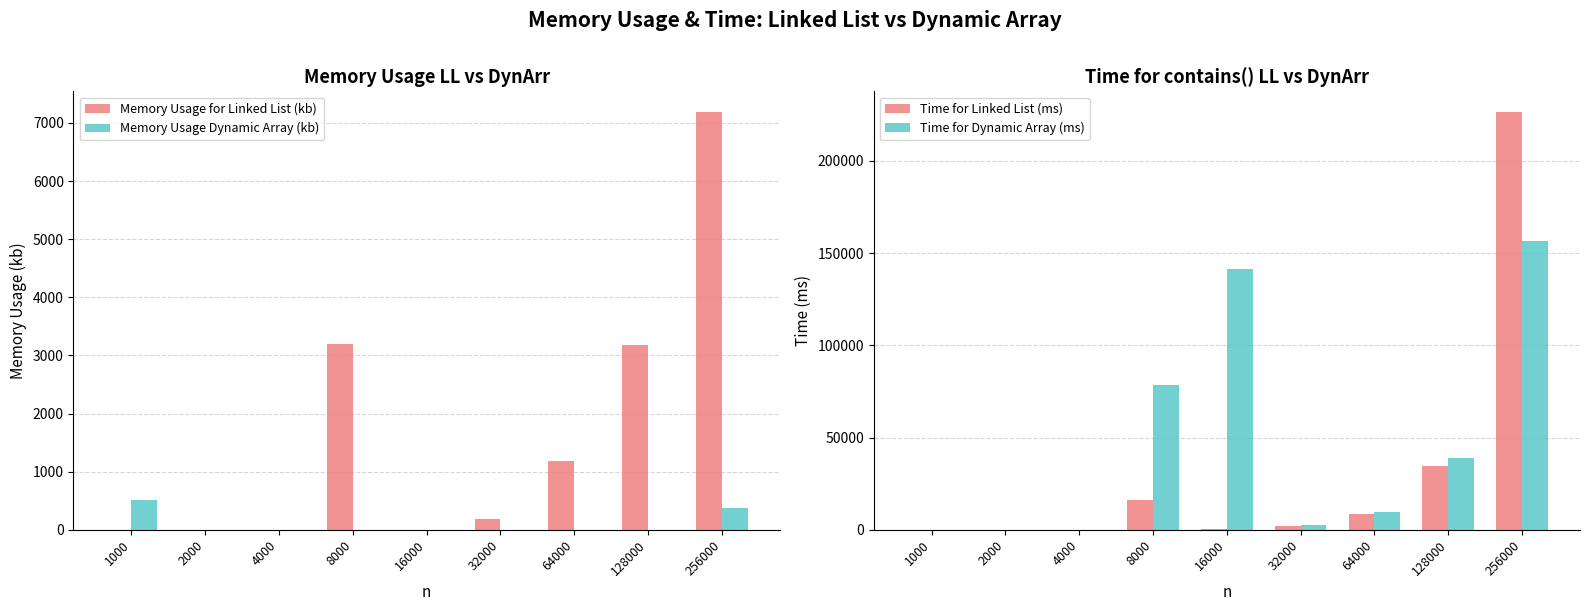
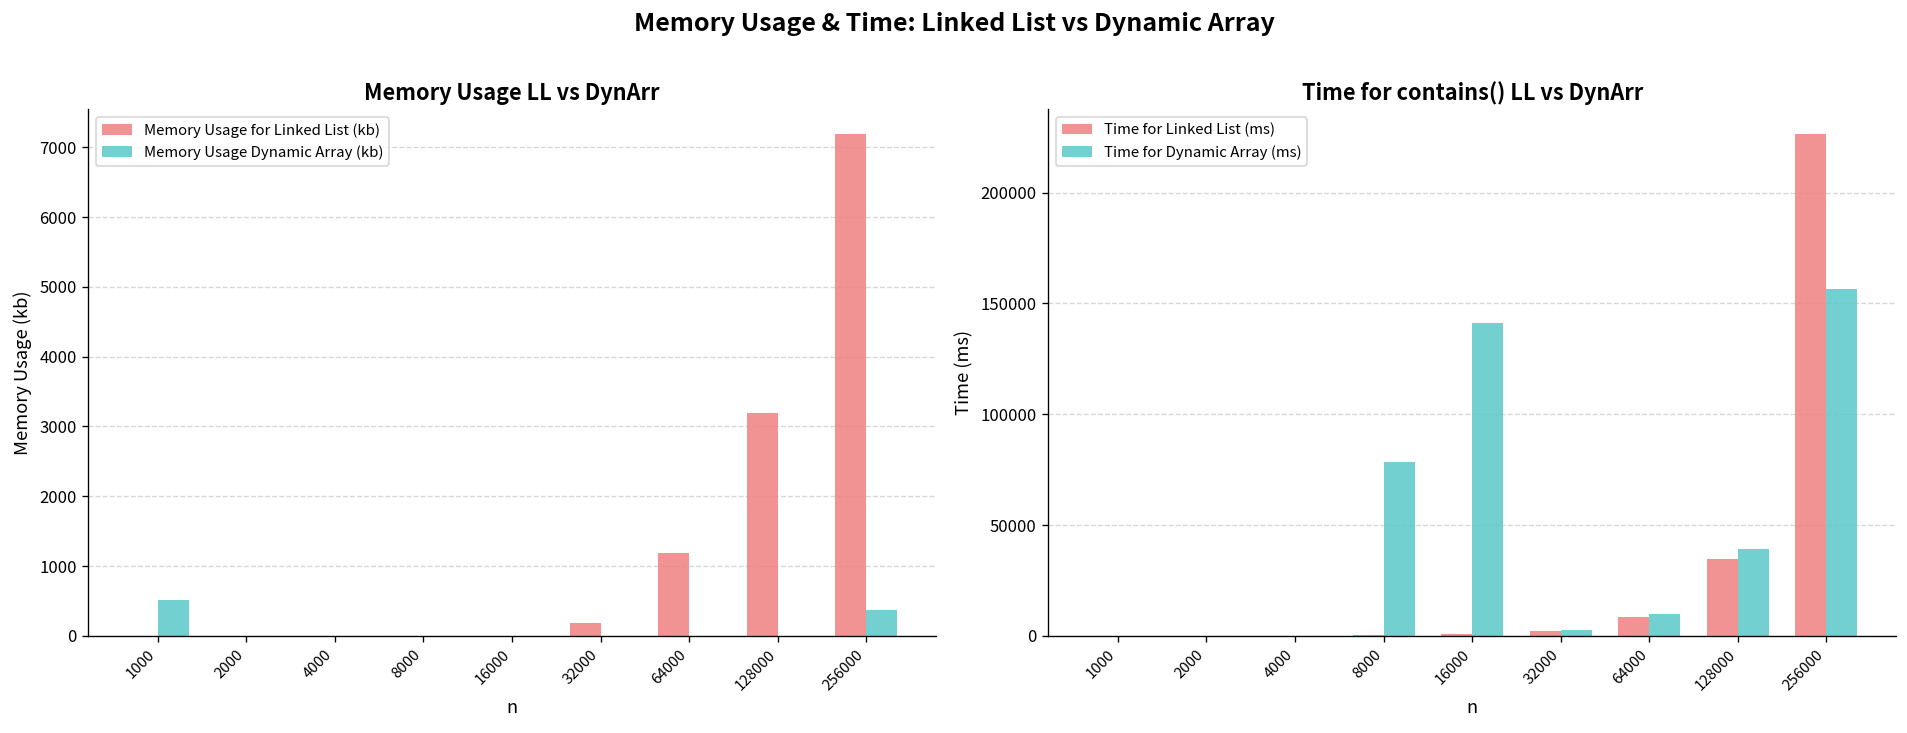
  {
    "Memory Usage LL vs DynArr": {
      "Memory Usage for Linked List (kb)": {
        "1000": 0,
        "2000": 0,
        "4000": 0,
-       "8000": 3200,
+       "8000": 0,
        "16000": 0,
        "32000": 200,
        "64000": 1200,
        "128000": 3200,
        "256000": 7200
      },
      "Memory Usage Dynamic Array (kb)": {
        "1000": 500,
        "2000": 0,
        "4000": 0,
        "8000": 0,
        "16000": 0,
        "32000": 0,
        "64000": 0,
        "128000": 0,
        "256000": 400
      }
    },
    "Time for contains() LL vs DynArr": {
      "Time for Linked List (ms)": {
        "1000": 0,
        "2000": 0,
-       "8000": 16000,
+       "8000": 0,
        "32000": 2000,
        "64000": 9000,
        "128000": 34000,
        "256000": 226000
      },
      "Time for Dynamic Array (ms)": {
        "1000": 0,
        "8000": 78000,
        "16000": 141000,
        "32000": 2000,
        "64000": 10000,
        "128000": 39000,
        "256000": 157000
      }
    }
  }
